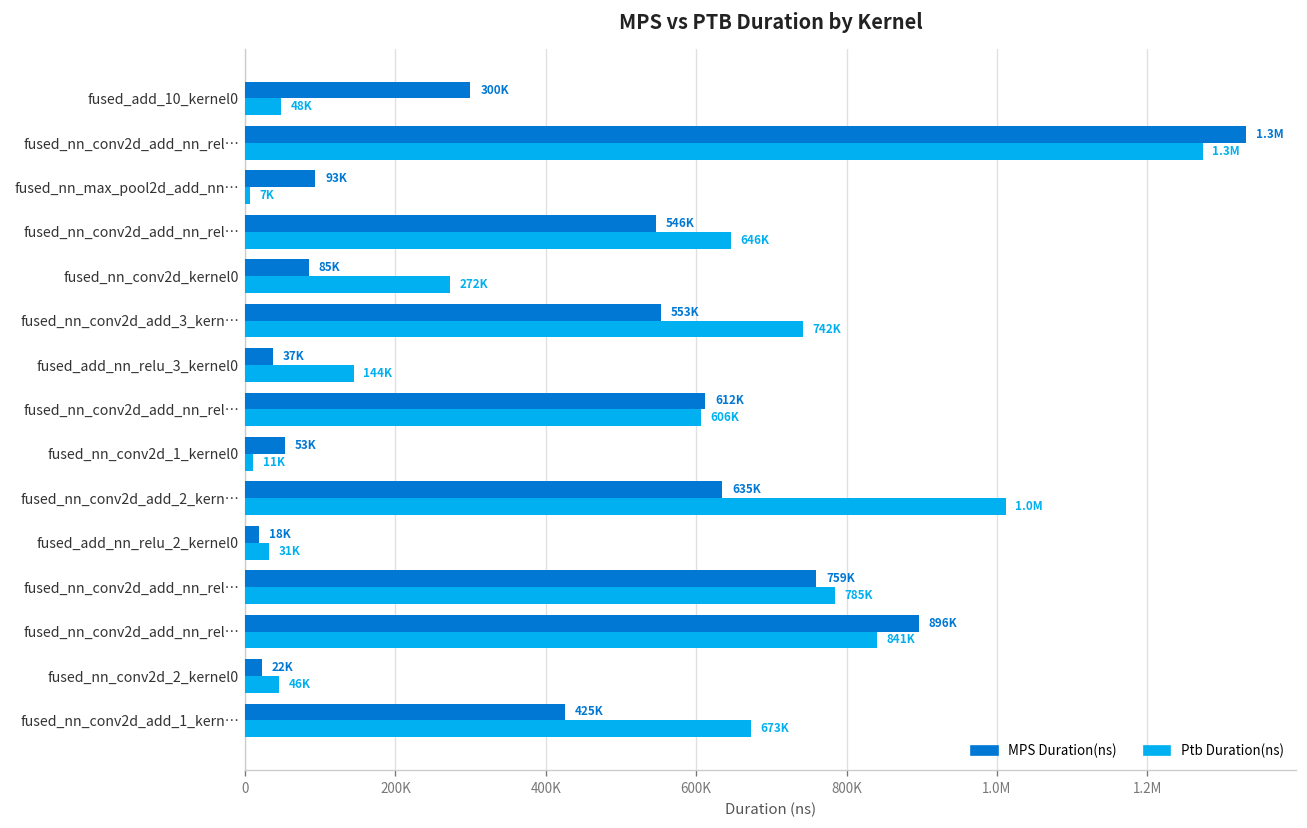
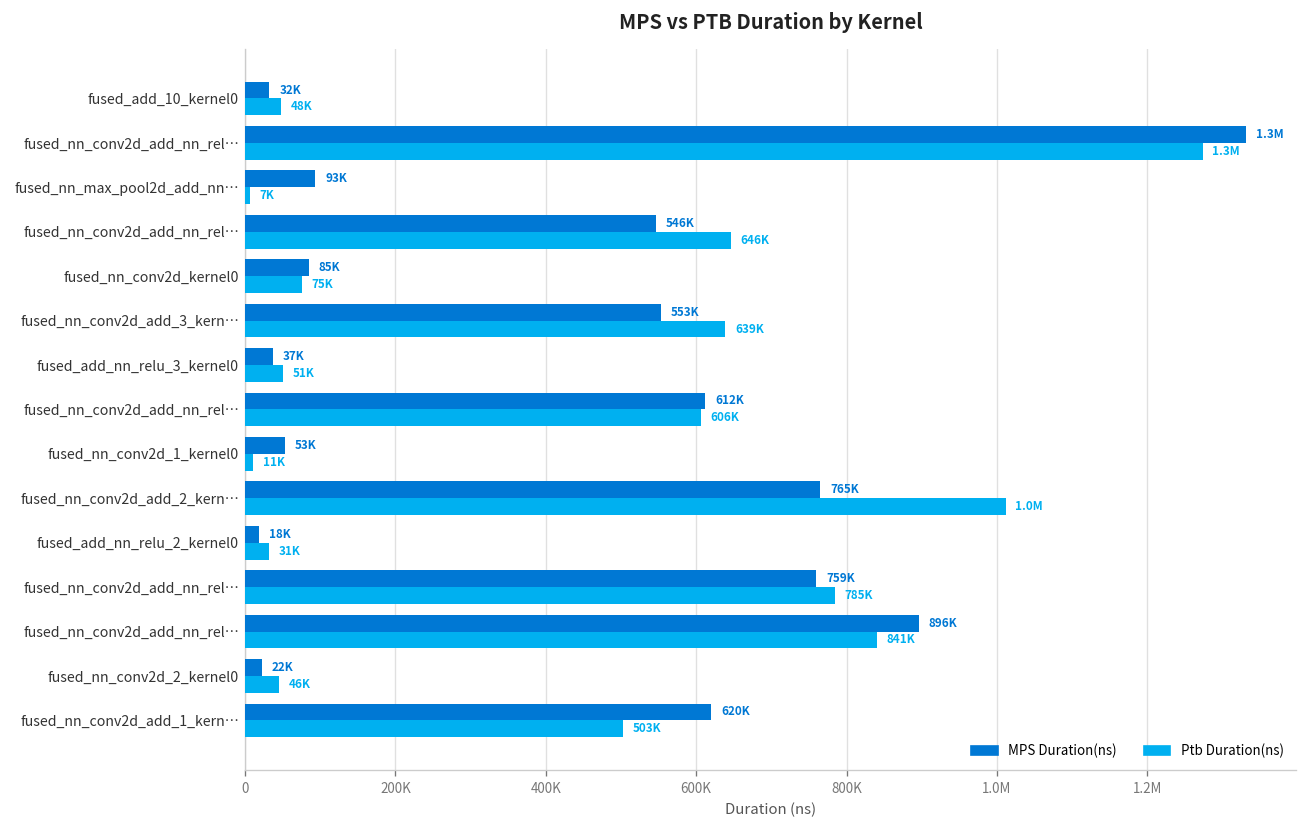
  {
    "MPS Duration(ns)": {
-     "fused_add_10_kernel0": "300K",
+     "fused_add_10_kernel0": "32K",
      "fused_nn_max_pool2d_add_nn…": "93K",
      "fused_nn_conv2d_kernel0": "85K",
      "fused_nn_conv2d_add_3_kern…": "553K",
      "fused_add_nn_relu_3_kernel0": "37K",
      "fused_nn_conv2d_1_kernel0": "53K",
-     "fused_nn_conv2d_add_2_kern…": "635K",
+     "fused_nn_conv2d_add_2_kern…": "765K",
      "fused_add_nn_relu_2_kernel0": "18K",
      "fused_nn_conv2d_2_kernel0": "22K",
-     "fused_nn_conv2d_add_1_kern…": "425K"
+     "fused_nn_conv2d_add_1_kern…": "620K"
    },
    "Ptb Duration(ns)": {
      "fused_add_10_kernel0": "48K",
      "fused_nn_max_pool2d_add_nn…": "7K",
-     "fused_nn_conv2d_kernel0": "272K",
-     "fused_nn_conv2d_add_3_kern…": "742K",
-     "fused_add_nn_relu_3_kernel0": "144K",
+     "fused_nn_conv2d_kernel0": "75K",
+     "fused_nn_conv2d_add_3_kern…": "639K",
+     "fused_add_nn_relu_3_kernel0": "51K",
      "fused_nn_conv2d_1_kernel0": "11K",
      "fused_nn_conv2d_add_2_kern…": "1.0M",
      "fused_add_nn_relu_2_kernel0": "31K",
      "fused_nn_conv2d_2_kernel0": "46K",
-     "fused_nn_conv2d_add_1_kern…": "673K"
+     "fused_nn_conv2d_add_1_kern…": "503K"
    }
  }
